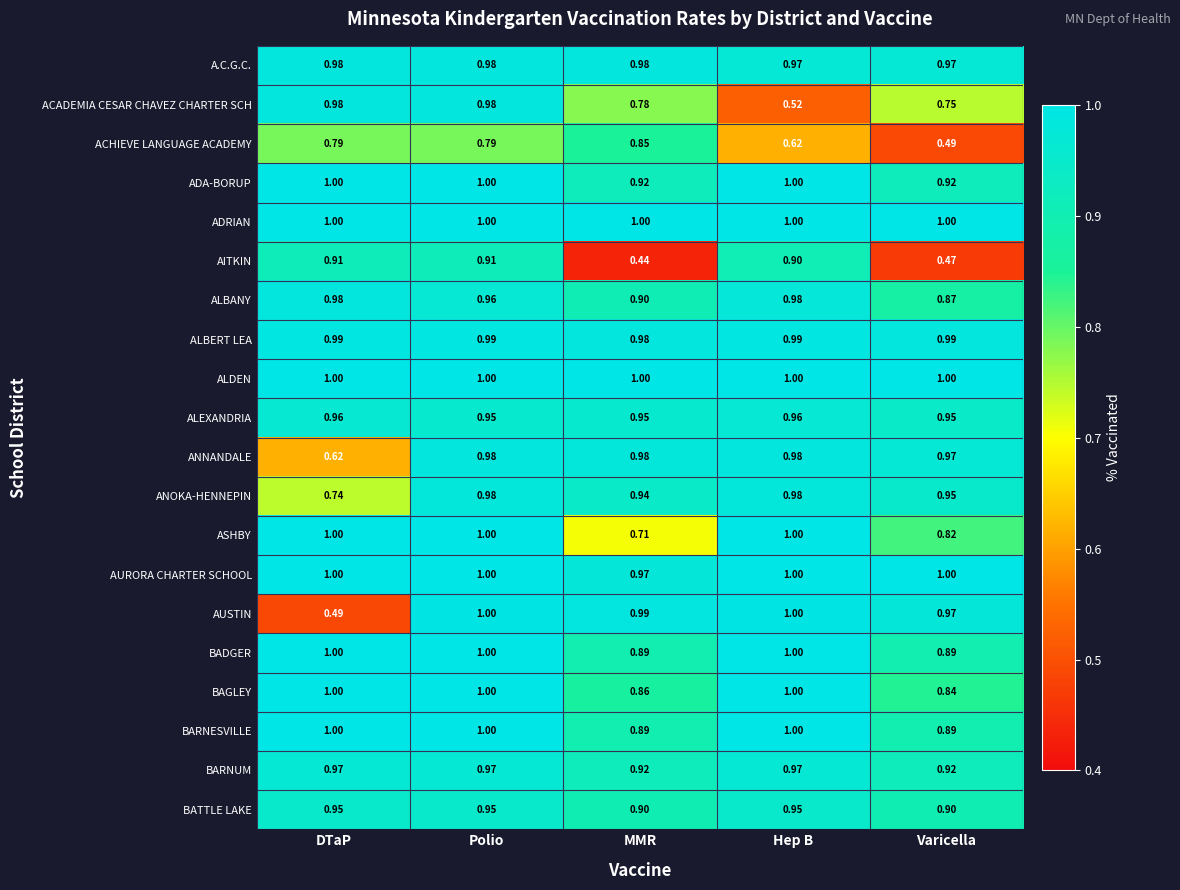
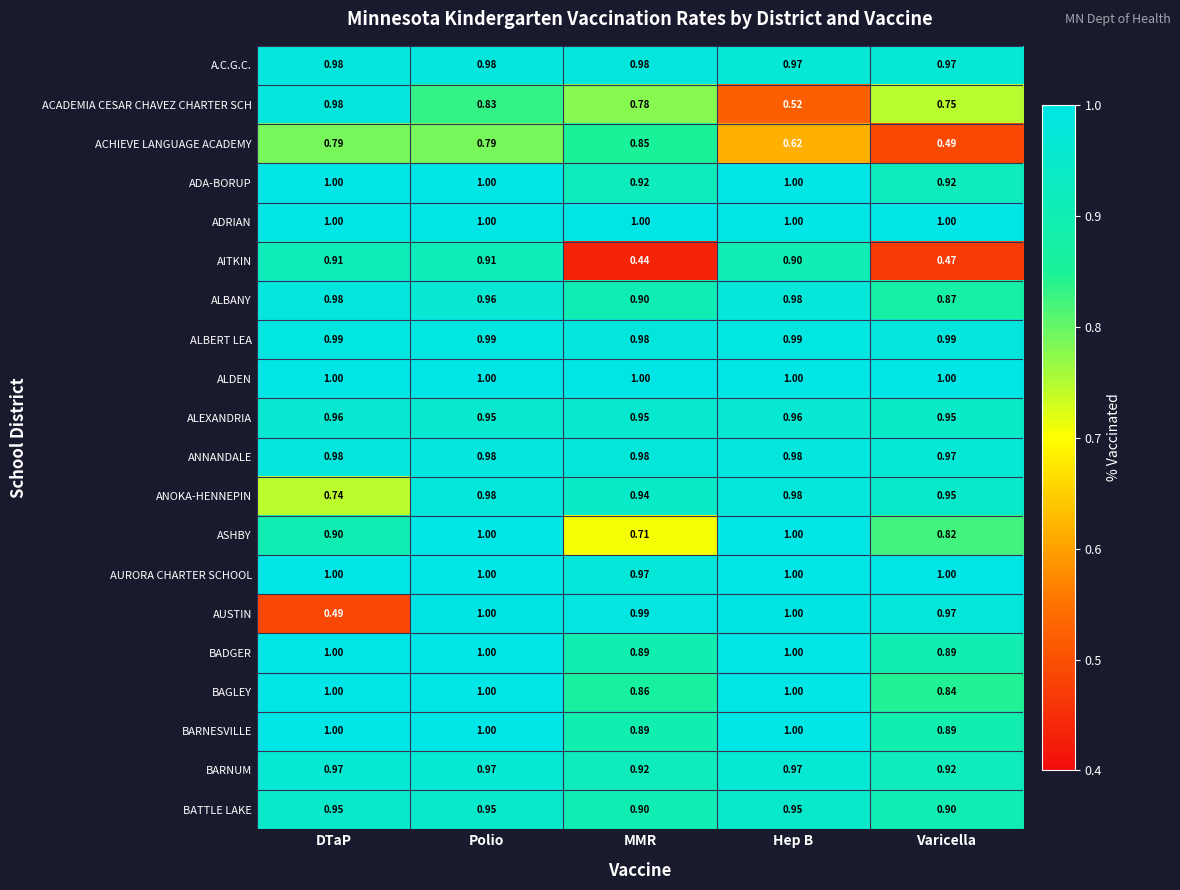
  {
    "A.C.G.C.": {
      "DTaP": 0.98,
      "Polio": 0.98,
      "MMR": 0.98,
      "Hep B": 0.97,
      "Varicella": 0.97
    },
    "ACADEMIA CESAR CHAVEZ CHARTER SCH": {
      "DTaP": 0.98,
-     "Polio": 0.98,
+     "Polio": 0.83,
      "MMR": 0.78,
      "Hep B": 0.52,
      "Varicella": 0.75
    },
    "ACHIEVE LANGUAGE ACADEMY": {
      "DTaP": 0.79,
      "Polio": 0.79,
      "MMR": 0.85,
      "Hep B": 0.62,
      "Varicella": 0.49
    },
    "ADA-BORUP": {
      "DTaP": 1.00,
      "Polio": 1.00,
      "MMR": 0.92,
      "Hep B": 1.00,
      "Varicella": 0.92
    },
    "ADRIAN": {
      "DTaP": 1.00,
      "Polio": 1.00,
      "MMR": 1.00,
      "Hep B": 1.00,
      "Varicella": 1.00
    },
    "AITKIN": {
      "DTaP": 0.91,
      "Polio": 0.91,
      "MMR": 0.44,
      "Hep B": 0.90,
      "Varicella": 0.47
    },
    "ALBANY": {
      "DTaP": 0.98,
      "Polio": 0.96,
      "MMR": 0.90,
      "Hep B": 0.98,
      "Varicella": 0.87
    },
    "ALBERT LEA": {
      "DTaP": 0.99,
      "Polio": 0.99,
      "MMR": 0.98,
      "Hep B": 0.99,
      "Varicella": 0.99
    },
    "ALDEN": {
      "DTaP": 1.00,
      "Polio": 1.00,
      "MMR": 1.00,
      "Hep B": 1.00,
      "Varicella": 1.00
    },
    "ALEXANDRIA": {
      "DTaP": 0.96,
      "Polio": 0.95,
      "MMR": 0.95,
      "Hep B": 0.96,
      "Varicella": 0.95
    },
    "ANNANDALE": {
-     "DTaP": 0.62,
+     "DTaP": 0.98,
      "Polio": 0.98,
      "MMR": 0.98,
      "Hep B": 0.98,
      "Varicella": 0.97
    },
    "ANOKA-HENNEPIN": {
      "DTaP": 0.74,
      "Polio": 0.98,
      "MMR": 0.94,
      "Hep B": 0.98,
      "Varicella": 0.95
    },
    "ASHBY": {
-     "DTaP": 1.00,
+     "DTaP": 0.90,
      "Polio": 1.00,
      "MMR": 0.71,
      "Hep B": 1.00,
      "Varicella": 0.82
    },
    "AURORA CHARTER SCHOOL": {
      "DTaP": 1.00,
      "Polio": 1.00,
      "MMR": 0.97,
      "Hep B": 1.00,
      "Varicella": 1.00
    },
    "AUSTIN": {
      "DTaP": 0.49,
      "Polio": 1.00,
      "MMR": 0.99,
      "Hep B": 1.00,
      "Varicella": 0.97
    },
    "BADGER": {
      "DTaP": 1.00,
      "Polio": 1.00,
      "MMR": 0.89,
      "Hep B": 1.00,
      "Varicella": 0.89
    },
    "BAGLEY": {
      "DTaP": 1.00,
      "Polio": 1.00,
      "MMR": 0.86,
      "Hep B": 1.00,
      "Varicella": 0.84
    },
    "BARNESVILLE": {
      "DTaP": 1.00,
      "Polio": 1.00,
      "MMR": 0.89,
      "Hep B": 1.00,
      "Varicella": 0.89
    },
    "BARNUM": {
      "DTaP": 0.97,
      "Polio": 0.97,
      "MMR": 0.92,
      "Hep B": 0.97,
      "Varicella": 0.92
    },
    "BATTLE LAKE": {
      "DTaP": 0.95,
      "Polio": 0.95,
      "MMR": 0.90,
      "Hep B": 0.95,
      "Varicella": 0.90
    }
  }
